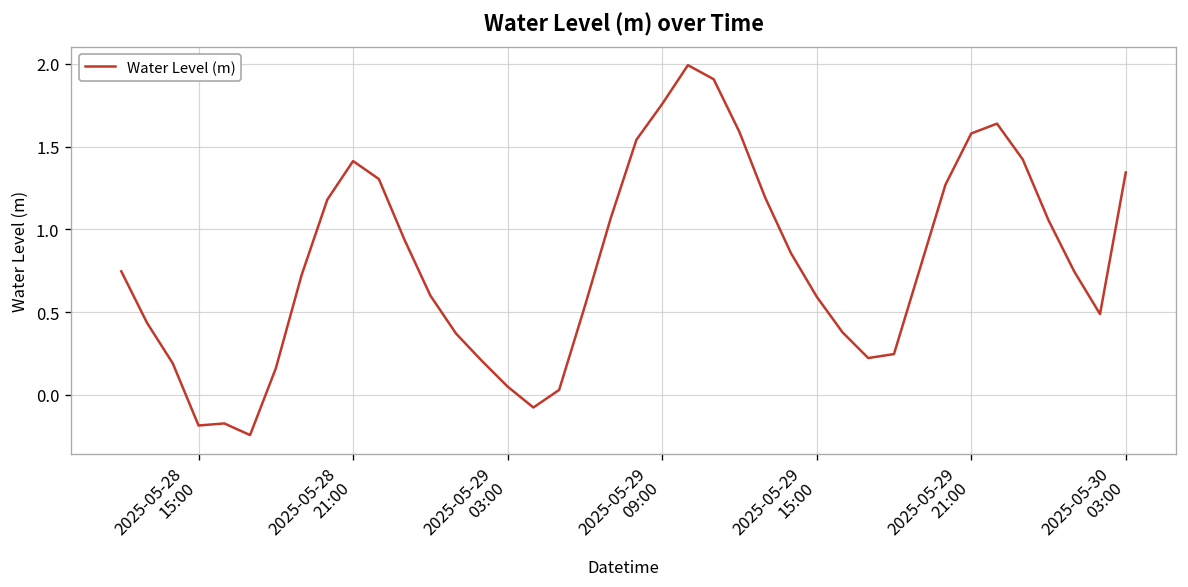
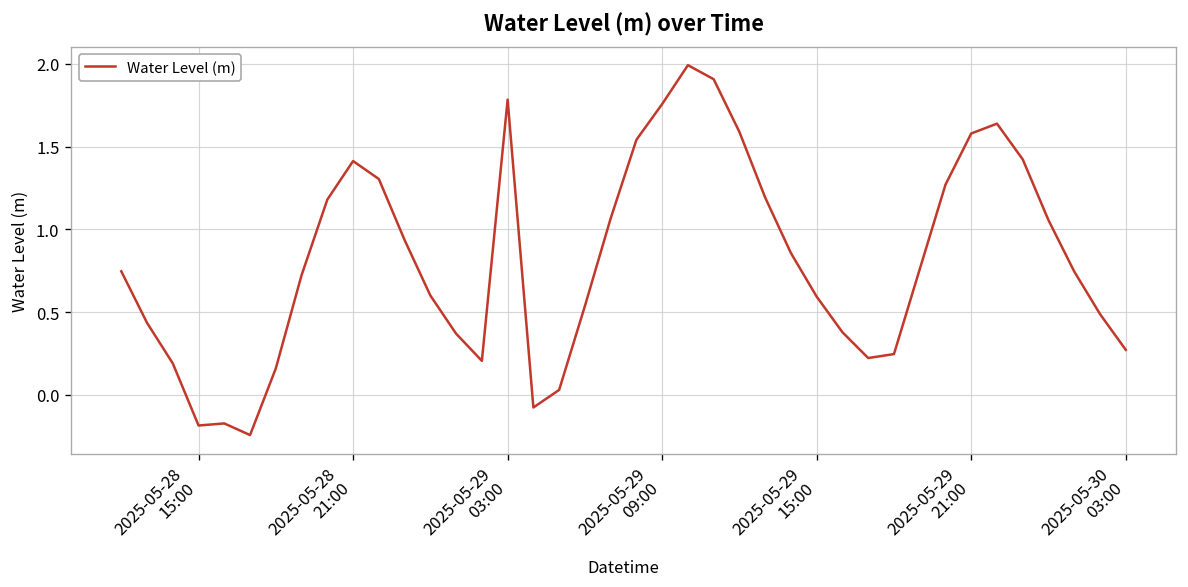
  {
    "2025-05-28 15:00": -0.18,
    "2025-05-28 21:00": 1.41,
-   "2025-05-29 03:00": 0.05,
+   "2025-05-29 03:00": 1.78,
    "2025-05-29 09:00": 1.76,
    "2025-05-29 15:00": 0.59,
    "2025-05-29 21:00": 1.58,
-   "2025-05-30 03:00": 1.34
+   "2025-05-30 03:00": 0.27
  }
